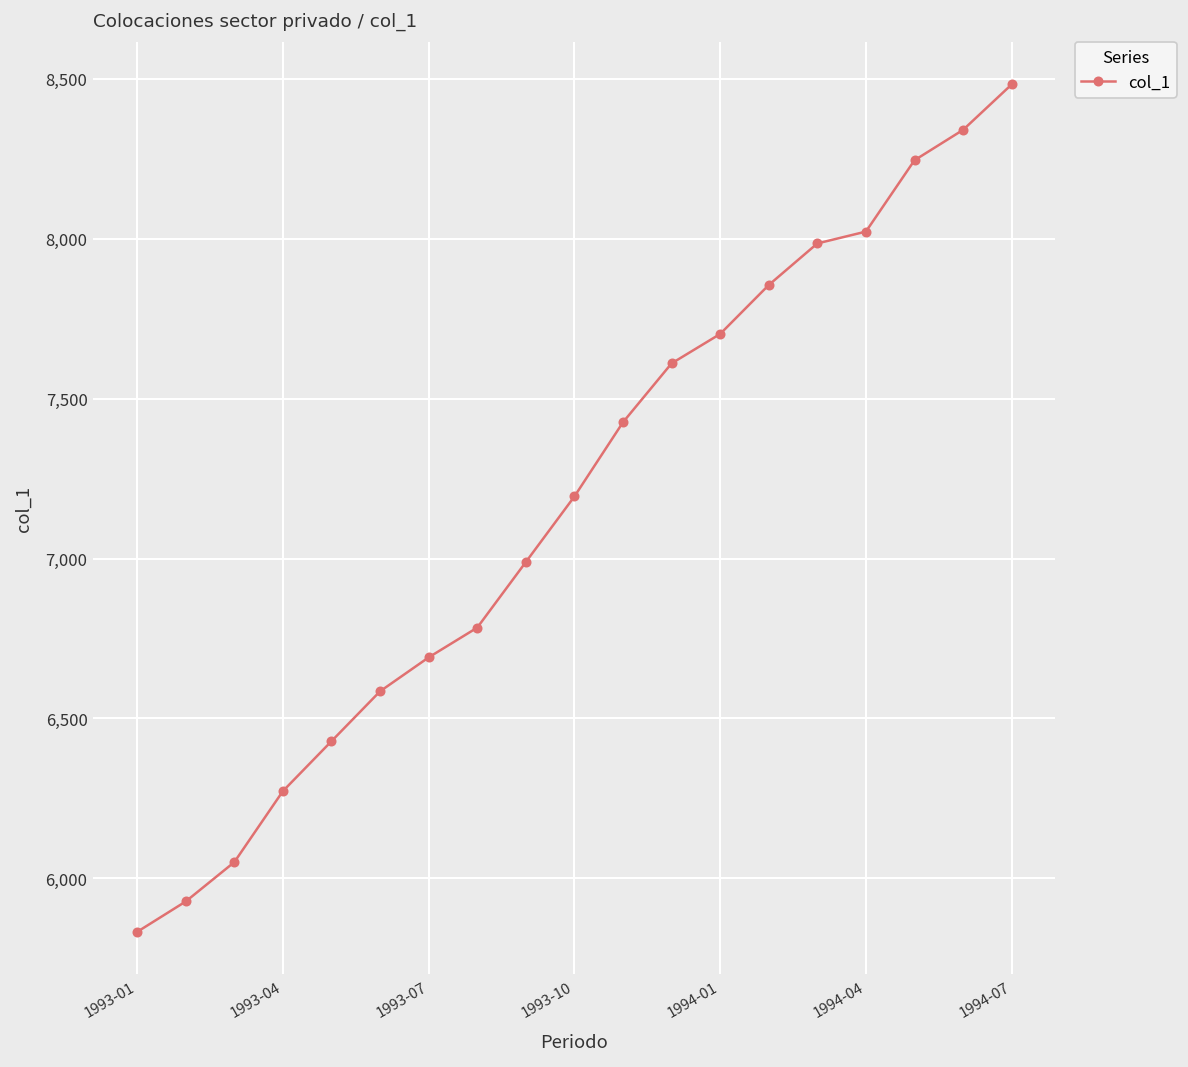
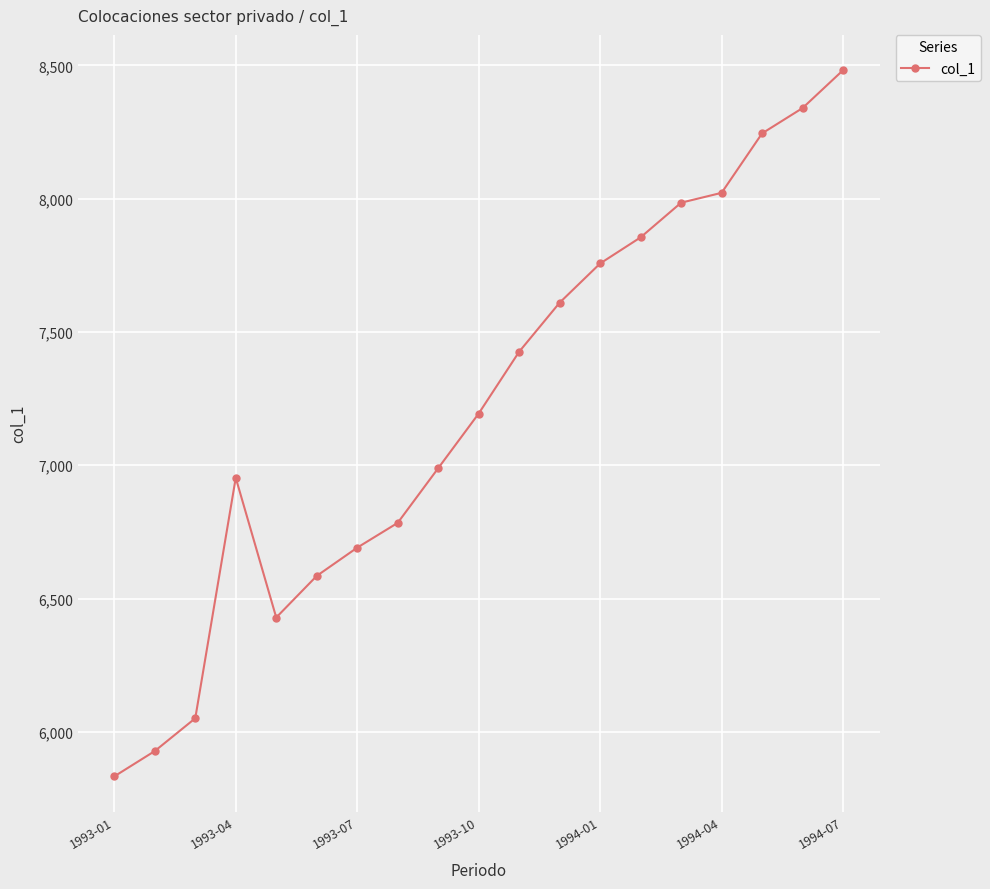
  {
    "1993-01": "5,830",
-   "1993-04": "6,270",
+   "1993-04": "6,950",
    "1993-07": "6,690",
    "1993-10": "7,190",
-   "1994-01": "7,700",
+   "1994-01": "7,760",
    "1994-04": "8,020",
    "1994-07": "8,480"
  }
